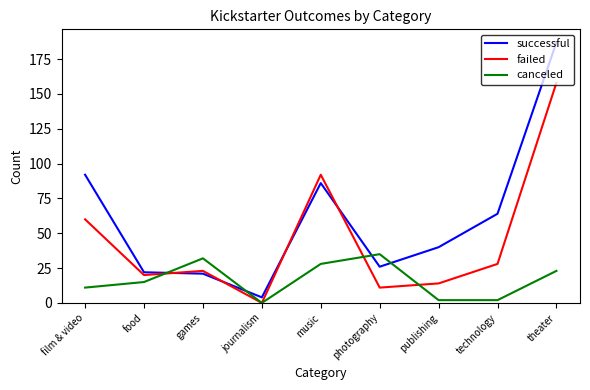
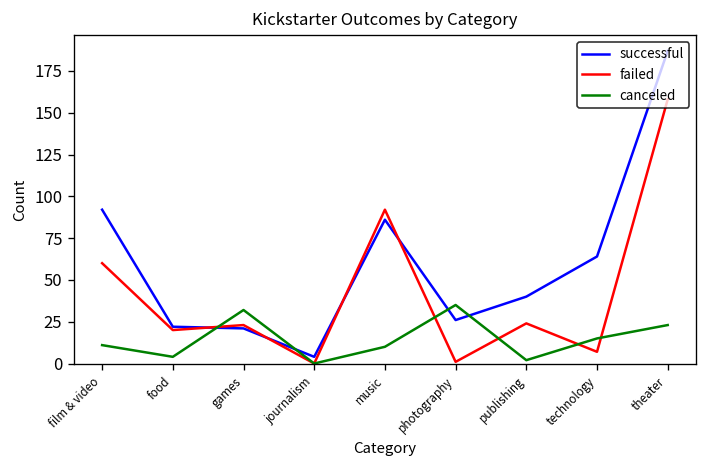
  {
    "successful": {
      "film & video": 92,
      "food": 22,
      "games": 21,
      "journalism": 4,
      "music": 86,
      "photography": 26,
      "publishing": 40,
      "technology": 64
    },
    "failed": {
      "film & video": 60,
      "food": 20,
      "games": 23,
      "music": 92,
-     "photography": 11,
-     "publishing": 14,
-     "technology": 28
+     "photography": 1,
+     "publishing": 24,
+     "technology": 7
    },
    "canceled": {
      "film & video": 11,
-     "food": 15,
+     "food": 4,
      "games": 32,
-     "music": 28,
+     "music": 10,
      "photography": 35,
      "publishing": 2,
-     "technology": 2,
+     "technology": 15,
      "theater": 23
    }
  }
